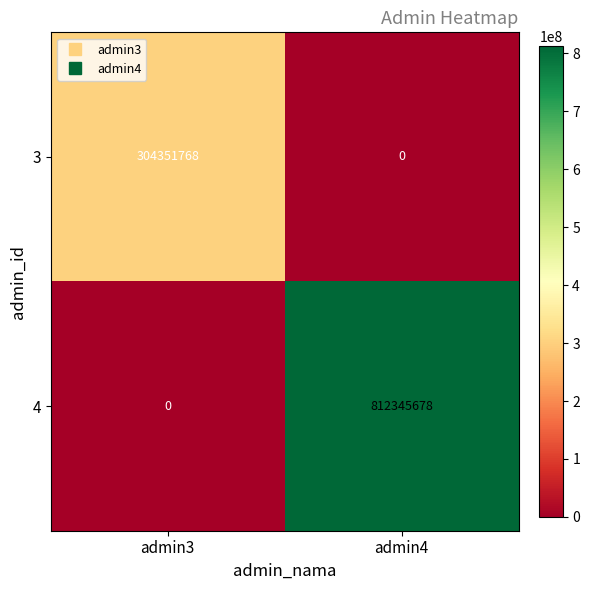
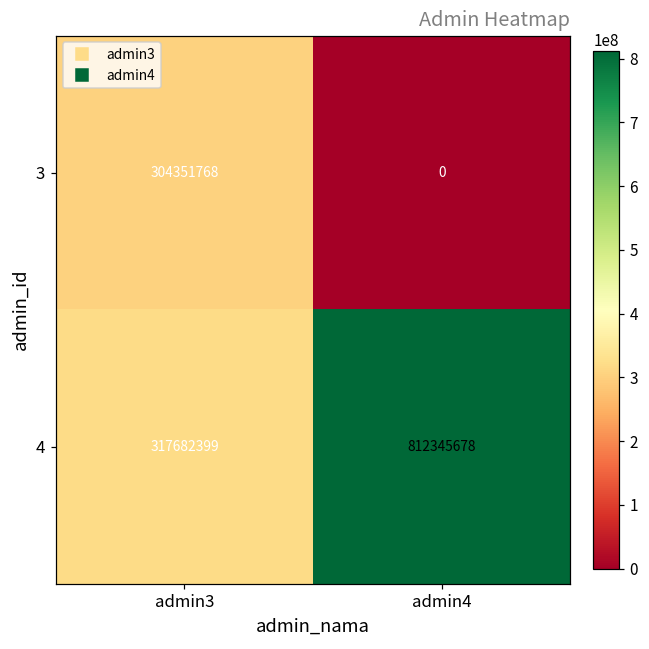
  {
    "3": {
      "admin3": 304351768,
      "admin4": 0
    },
    "4": {
-     "admin3": 0,
+     "admin3": 317682399,
      "admin4": 812345678
    }
  }
